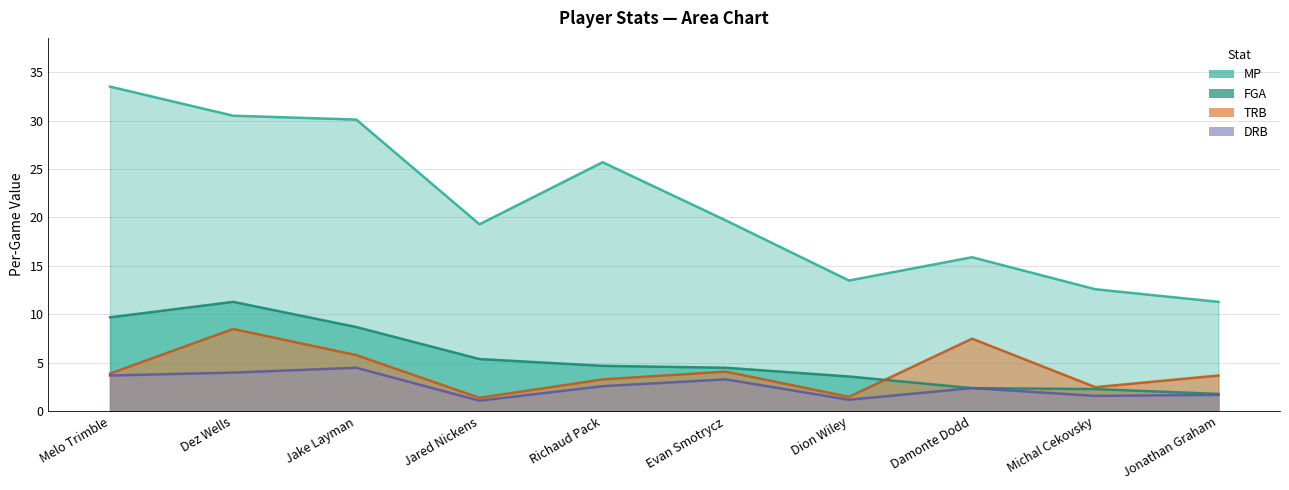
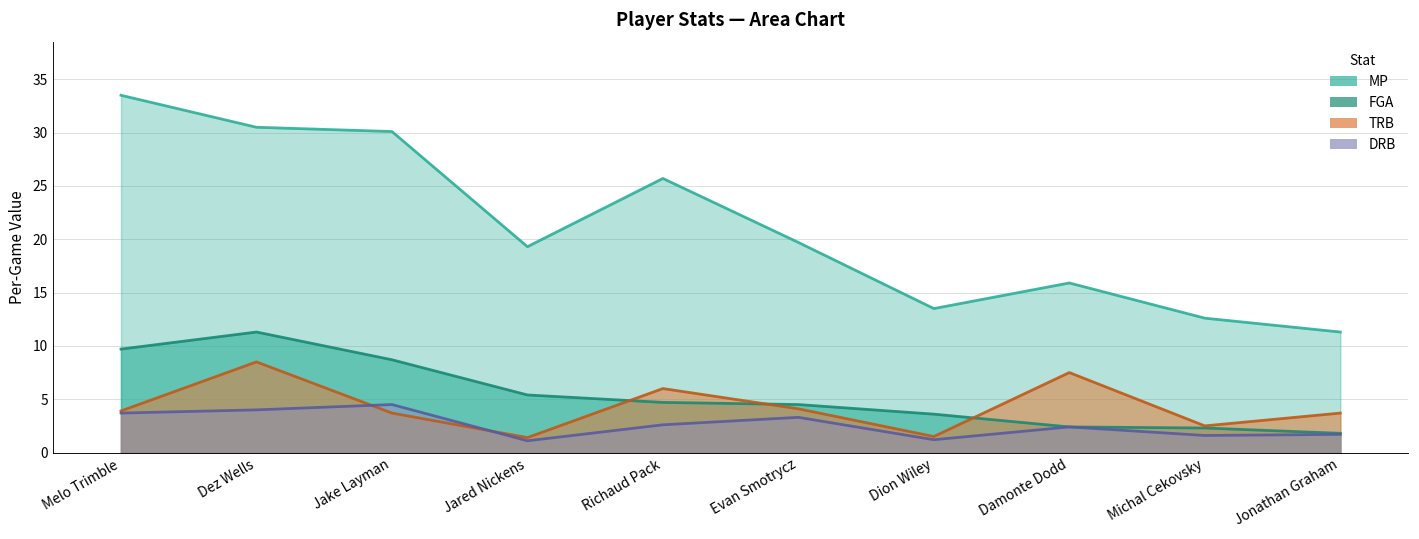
  {
    "TRB": {
      "Dez Wells": 9,
-     "Jake Layman": 6,
+     "Jake Layman": 4,
      "Jared Nickens": 1,
-     "Richaud Pack": 3,
+     "Richaud Pack": 6,
      "Evan Smotrycz": 4,
      "Dion Wiley": 2,
      "Damonte Dodd": 8,
      "Jonathan Graham": 4
    }
  }
